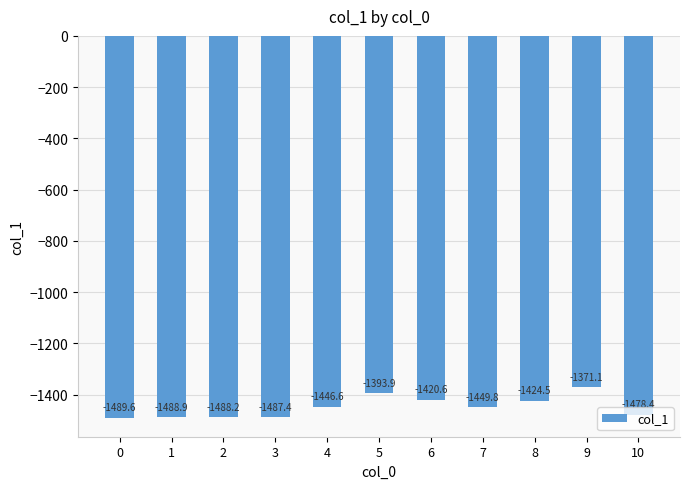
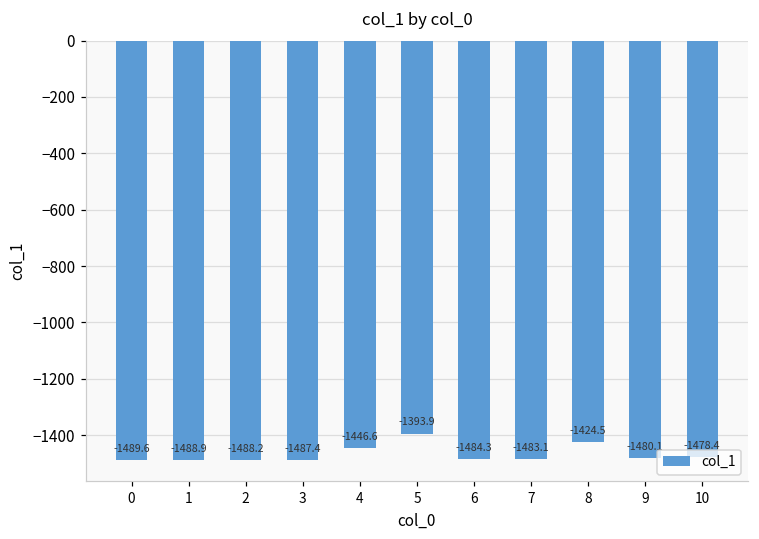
  {
    "0": -1489.6,
    "1": -1488.9,
    "2": -1488.2,
    "3": -1487.4,
    "4": -1446.6,
    "5": -1393.9,
-   "6": -1420.6,
-   "7": -1449.8,
+   "6": -1484.3,
+   "7": -1483.1,
    "8": -1424.5,
-   "9": -1371.1
+   "9": -1480.1
  }
